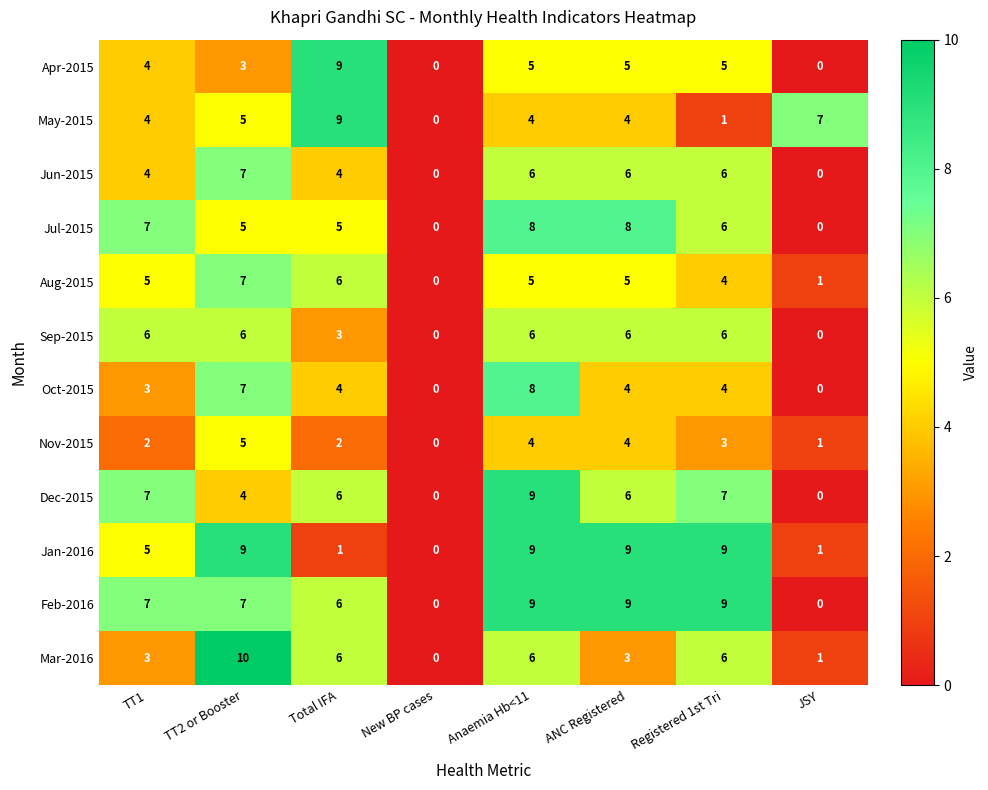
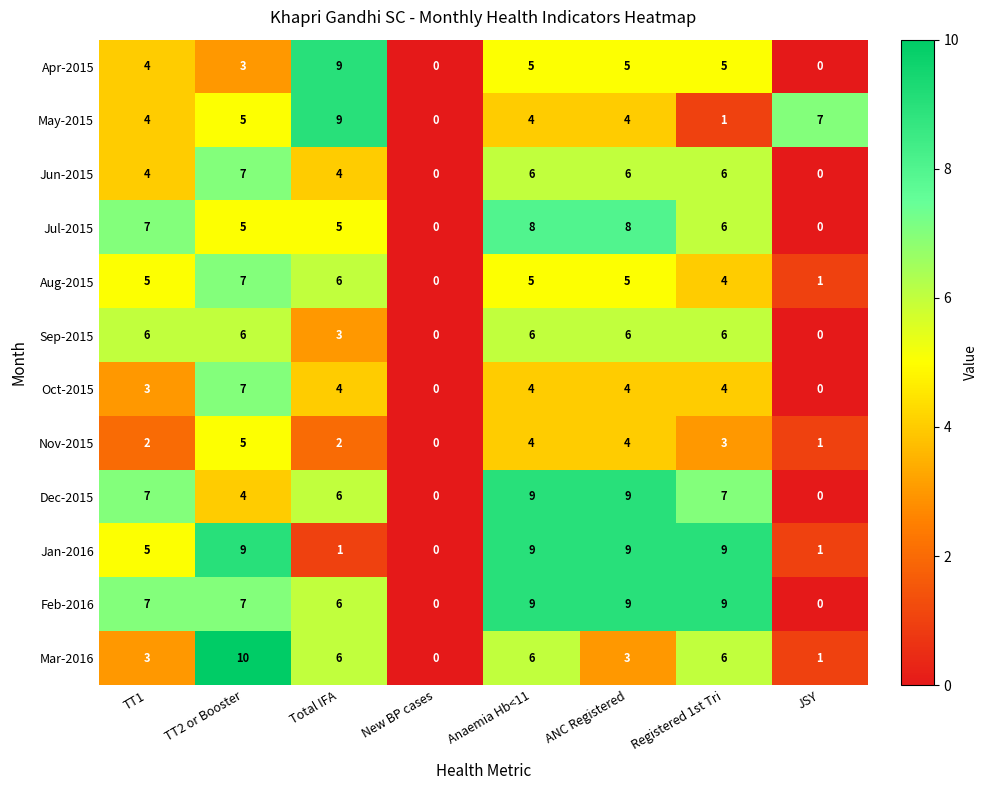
  {
    "Apr-2015": {
      "TT1": 4,
      "TT2 or Booster": 3,
      "Total IFA": 9,
      "New BP cases": 0,
      "Anaemia Hb<11": 5,
      "ANC Registered": 5,
      "Registered 1st Tri": 5,
      "JSY": 0
    },
    "May-2015": {
      "TT1": 4,
      "TT2 or Booster": 5,
      "Total IFA": 9,
      "New BP cases": 0,
      "Anaemia Hb<11": 4,
      "ANC Registered": 4,
      "Registered 1st Tri": 1,
      "JSY": 7
    },
    "Jun-2015": {
      "TT1": 4,
      "TT2 or Booster": 7,
      "Total IFA": 4,
      "New BP cases": 0,
      "Anaemia Hb<11": 6,
      "ANC Registered": 6,
      "Registered 1st Tri": 6,
      "JSY": 0
    },
    "Jul-2015": {
      "TT1": 7,
      "TT2 or Booster": 5,
      "Total IFA": 5,
      "New BP cases": 0,
      "Anaemia Hb<11": 8,
      "ANC Registered": 8,
      "Registered 1st Tri": 6,
      "JSY": 0
    },
    "Aug-2015": {
      "TT1": 5,
      "TT2 or Booster": 7,
      "Total IFA": 6,
      "New BP cases": 0,
      "Anaemia Hb<11": 5,
      "ANC Registered": 5,
      "Registered 1st Tri": 4,
      "JSY": 1
    },
    "Sep-2015": {
      "TT1": 6,
      "TT2 or Booster": 6,
      "Total IFA": 3,
      "New BP cases": 0,
      "Anaemia Hb<11": 6,
      "ANC Registered": 6,
      "Registered 1st Tri": 6,
      "JSY": 0
    },
    "Oct-2015": {
      "TT1": 3,
      "TT2 or Booster": 7,
      "Total IFA": 4,
      "New BP cases": 0,
-     "Anaemia Hb<11": 8,
+     "Anaemia Hb<11": 4,
      "ANC Registered": 4,
      "Registered 1st Tri": 4,
      "JSY": 0
    },
    "Nov-2015": {
      "TT1": 2,
      "TT2 or Booster": 5,
      "Total IFA": 2,
      "New BP cases": 0,
      "Anaemia Hb<11": 4,
      "ANC Registered": 4,
      "Registered 1st Tri": 3,
      "JSY": 1
    },
    "Dec-2015": {
      "TT1": 7,
      "TT2 or Booster": 4,
      "Total IFA": 6,
      "New BP cases": 0,
      "Anaemia Hb<11": 9,
-     "ANC Registered": 6,
+     "ANC Registered": 9,
      "Registered 1st Tri": 7,
      "JSY": 0
    },
    "Jan-2016": {
      "TT1": 5,
      "TT2 or Booster": 9,
      "Total IFA": 1,
      "New BP cases": 0,
      "Anaemia Hb<11": 9,
      "ANC Registered": 9,
      "Registered 1st Tri": 9,
      "JSY": 1
    },
    "Feb-2016": {
      "TT1": 7,
      "TT2 or Booster": 7,
      "Total IFA": 6,
      "New BP cases": 0,
      "Anaemia Hb<11": 9,
      "ANC Registered": 9,
      "Registered 1st Tri": 9,
      "JSY": 0
    },
    "Mar-2016": {
      "TT1": 3,
      "TT2 or Booster": 10,
      "Total IFA": 6,
      "New BP cases": 0,
      "Anaemia Hb<11": 6,
      "ANC Registered": 3,
      "Registered 1st Tri": 6,
      "JSY": 1
    }
  }
